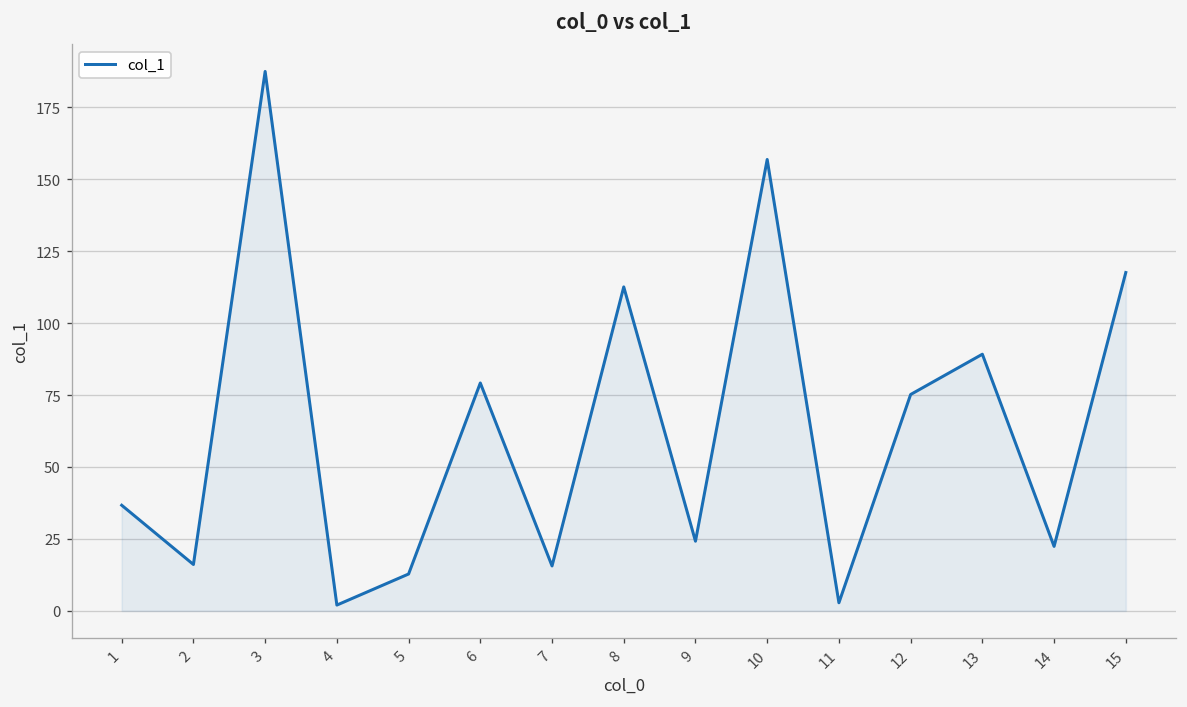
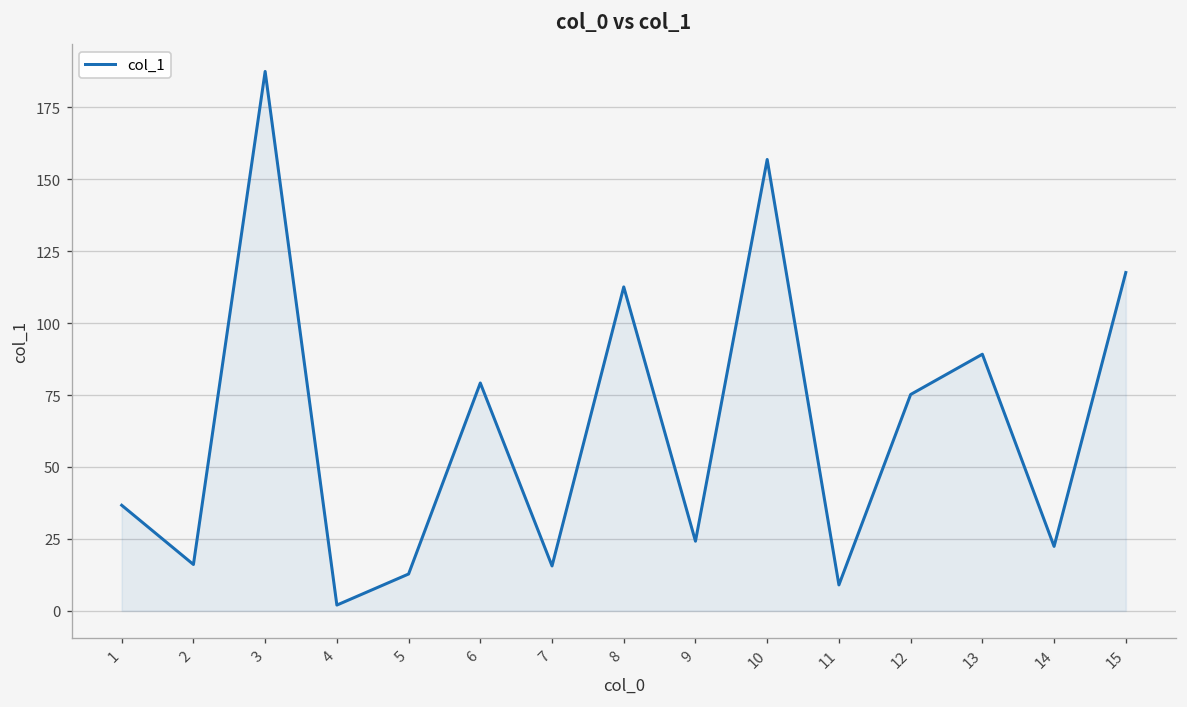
  {
    "1": 37,
    "2": 16,
    "3": 188,
    "4": 2,
    "5": 13,
    "6": 79,
    "7": 16,
    "8": 113,
    "9": 24,
    "10": 157,
-   "11": 3,
+   "11": 9,
    "12": 75,
    "13": 89,
    "14": 22,
    "15": 118
  }
